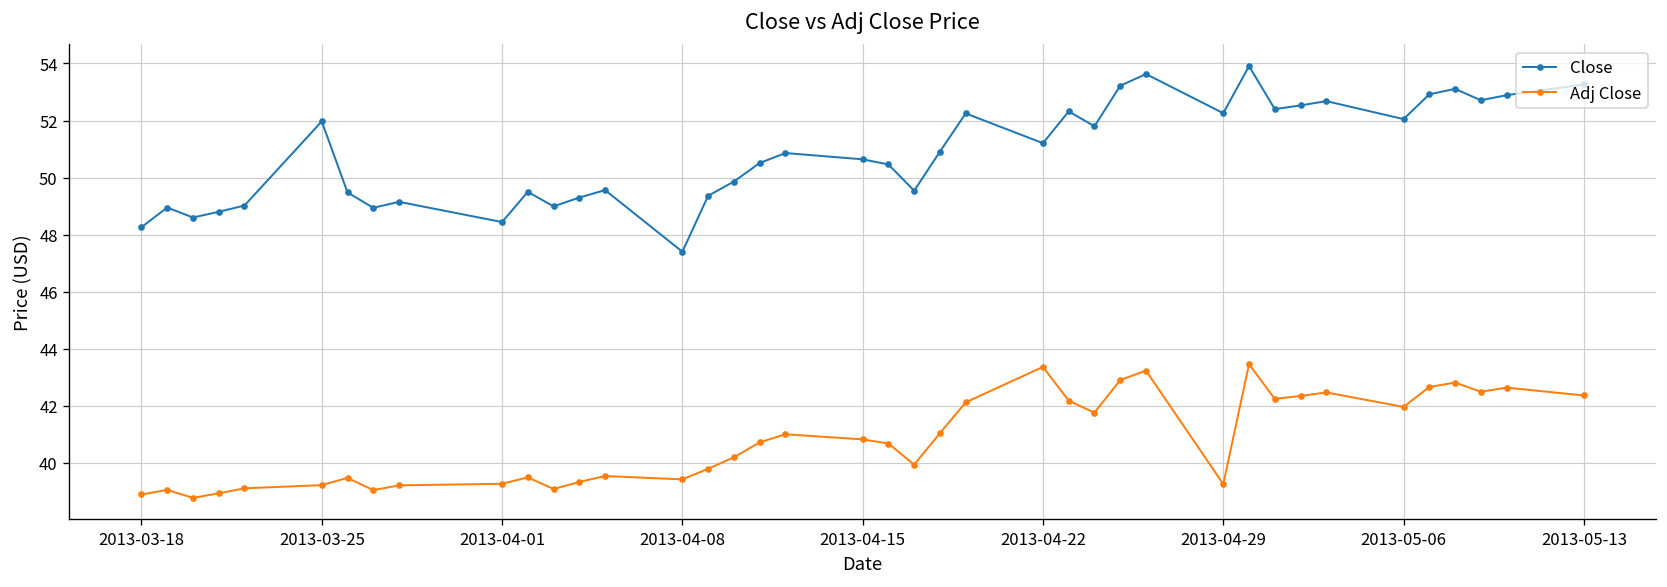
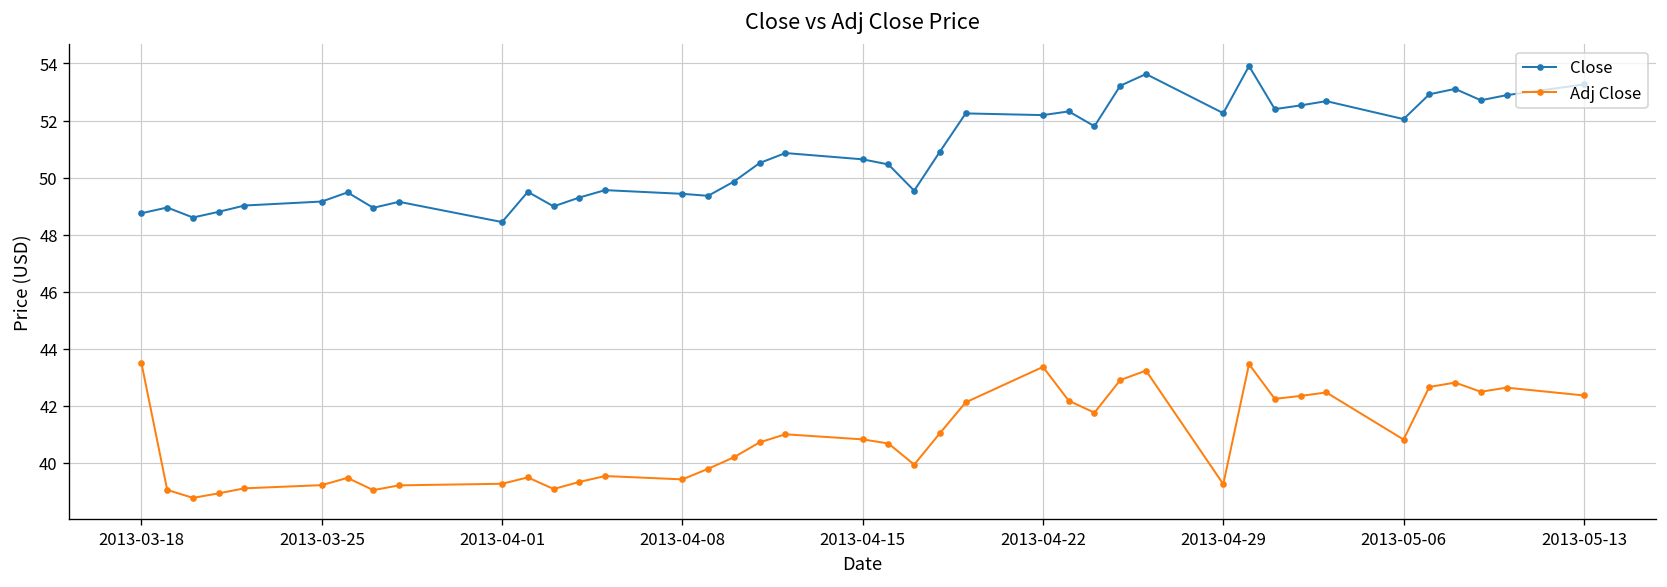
  {
    "Close": {
-     "2013-03-18": 48.3,
-     "2013-03-25": 52.0,
+     "2013-03-18": 48.8,
+     "2013-03-25": 49.2,
      "2013-04-01": 48.4,
-     "2013-04-08": 47.4,
+     "2013-04-08": 49.4,
      "2013-04-15": 50.6,
-     "2013-04-22": 51.2,
+     "2013-04-22": 52.2,
      "2013-04-29": 52.3,
      "2013-05-06": 52.0
    },
    "Adj Close": {
-     "2013-03-18": 38.9,
+     "2013-03-18": 43.5,
      "2013-03-25": 39.2,
      "2013-04-01": 39.3,
      "2013-04-08": 39.4,
      "2013-04-15": 40.8,
      "2013-04-22": 43.4,
      "2013-04-29": 39.3,
-     "2013-05-06": 42.0,
+     "2013-05-06": 40.8,
      "2013-05-13": 42.4
    }
  }
